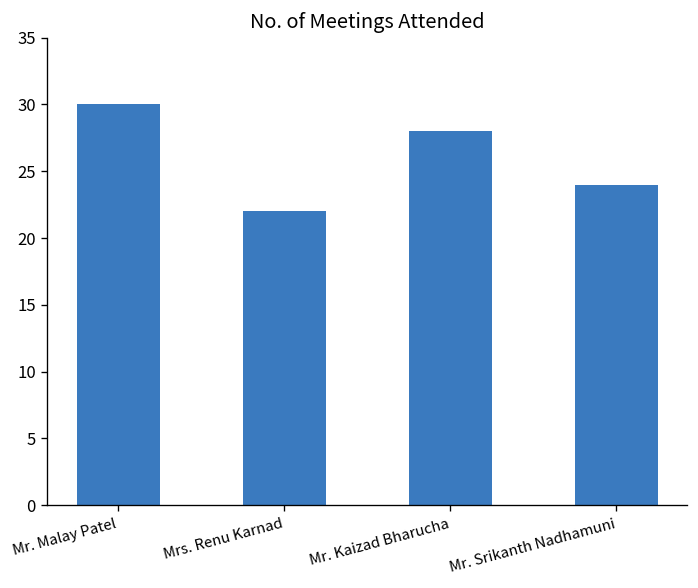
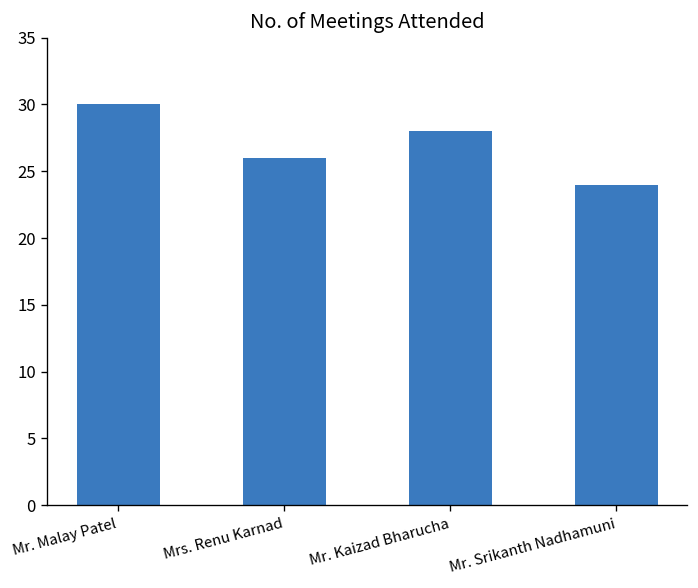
  {
    "Mr. Malay Patel": 30,
-   "Mrs. Renu Karnad": 22,
+   "Mrs. Renu Karnad": 26,
    "Mr. Kaizad Bharucha": 28,
    "Mr. Srikanth Nadhamuni": 24
  }
